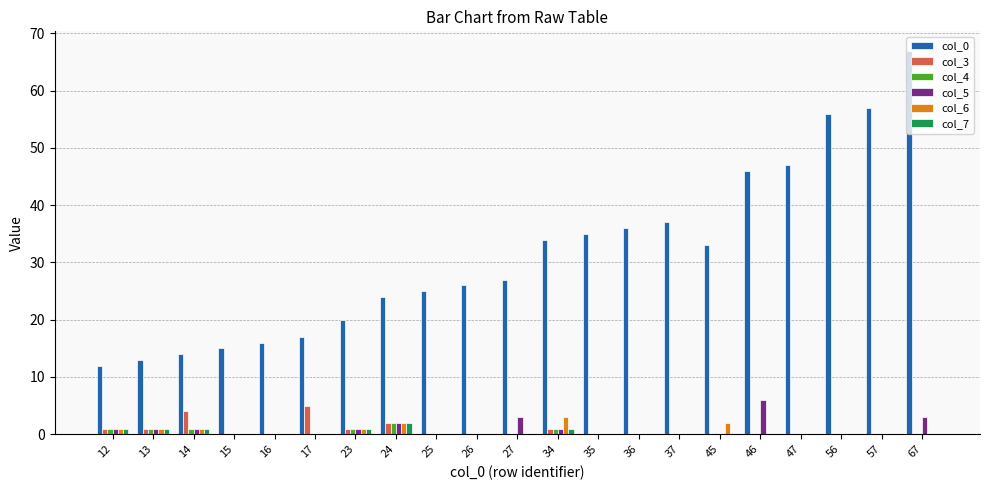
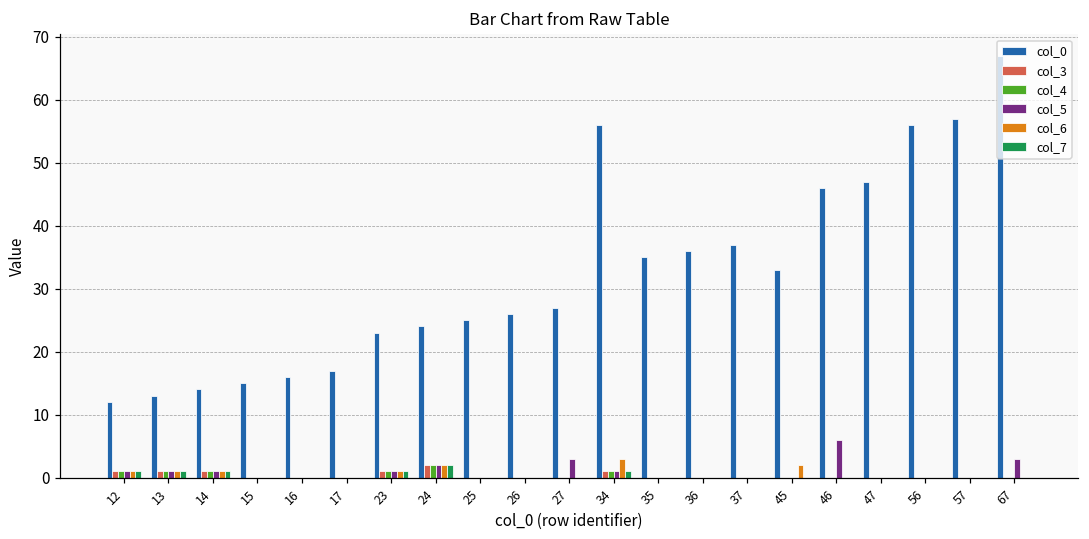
  {
    "col_0": {
      "12": 12,
      "13": 13,
      "14": 14,
      "15": 15,
      "16": 16,
      "17": 17,
-     "23": 20,
+     "23": 23,
      "24": 24,
      "25": 25,
      "26": 26,
      "27": 27,
-     "34": 34,
+     "34": 56,
      "35": 35,
      "36": 36,
      "37": 37,
      "45": 33,
      "46": 46,
      "47": 47,
      "56": 56,
      "57": 57
    },
    "col_3": {
      "12": 1,
      "13": 1,
-     "14": 4,
+     "14": 1,
      "15": 0,
      "16": 0,
-     "17": 5,
+     "17": 0,
      "23": 1,
      "24": 2,
      "25": 0,
      "26": 0,
      "27": 0,
      "34": 1,
      "35": 0,
      "36": 0,
      "37": 0,
      "45": 0,
      "46": 0,
      "47": 0,
      "56": 0,
      "57": 0,
      "67": 0
    },
    "col_4": {
      "12": 1,
      "13": 1,
      "14": 1,
      "15": 0,
      "16": 0,
      "17": 0,
      "23": 1,
      "24": 2,
      "25": 0,
      "26": 0,
      "27": 0,
      "34": 1,
      "35": 0,
      "36": 0,
      "37": 0,
      "45": 0,
      "46": 0,
      "47": 0,
      "56": 0,
      "57": 0,
      "67": 0
    },
    "col_5": {
      "12": 1,
      "13": 1,
      "14": 1,
      "15": 0,
      "16": 0,
      "17": 0,
      "23": 1,
      "24": 2,
      "25": 0,
      "26": 0,
      "27": 3,
      "34": 1,
      "35": 0,
      "36": 0,
      "37": 0,
      "45": 0,
      "46": 6,
      "47": 0,
      "56": 0,
      "57": 0,
      "67": 3
    },
    "col_6": {
      "12": 1,
      "13": 1,
      "14": 1,
      "15": 0,
      "16": 0,
      "17": 0,
      "23": 1,
      "24": 2,
      "25": 0,
      "26": 0,
      "27": 0,
      "34": 3,
      "35": 0,
      "36": 0,
      "37": 0,
      "45": 2,
      "46": 0,
      "47": 0,
      "56": 0,
      "57": 0,
      "67": 0
    },
    "col_7": {
      "12": 1,
      "13": 1,
      "14": 1,
      "15": 0,
      "16": 0,
      "17": 0,
      "23": 1,
      "24": 2,
      "25": 0,
      "26": 0,
      "27": 0,
      "34": 1,
      "35": 0,
      "36": 0,
      "37": 0,
      "45": 0,
      "46": 0,
      "47": 0,
      "56": 0,
      "57": 0,
      "67": 0
    }
  }
